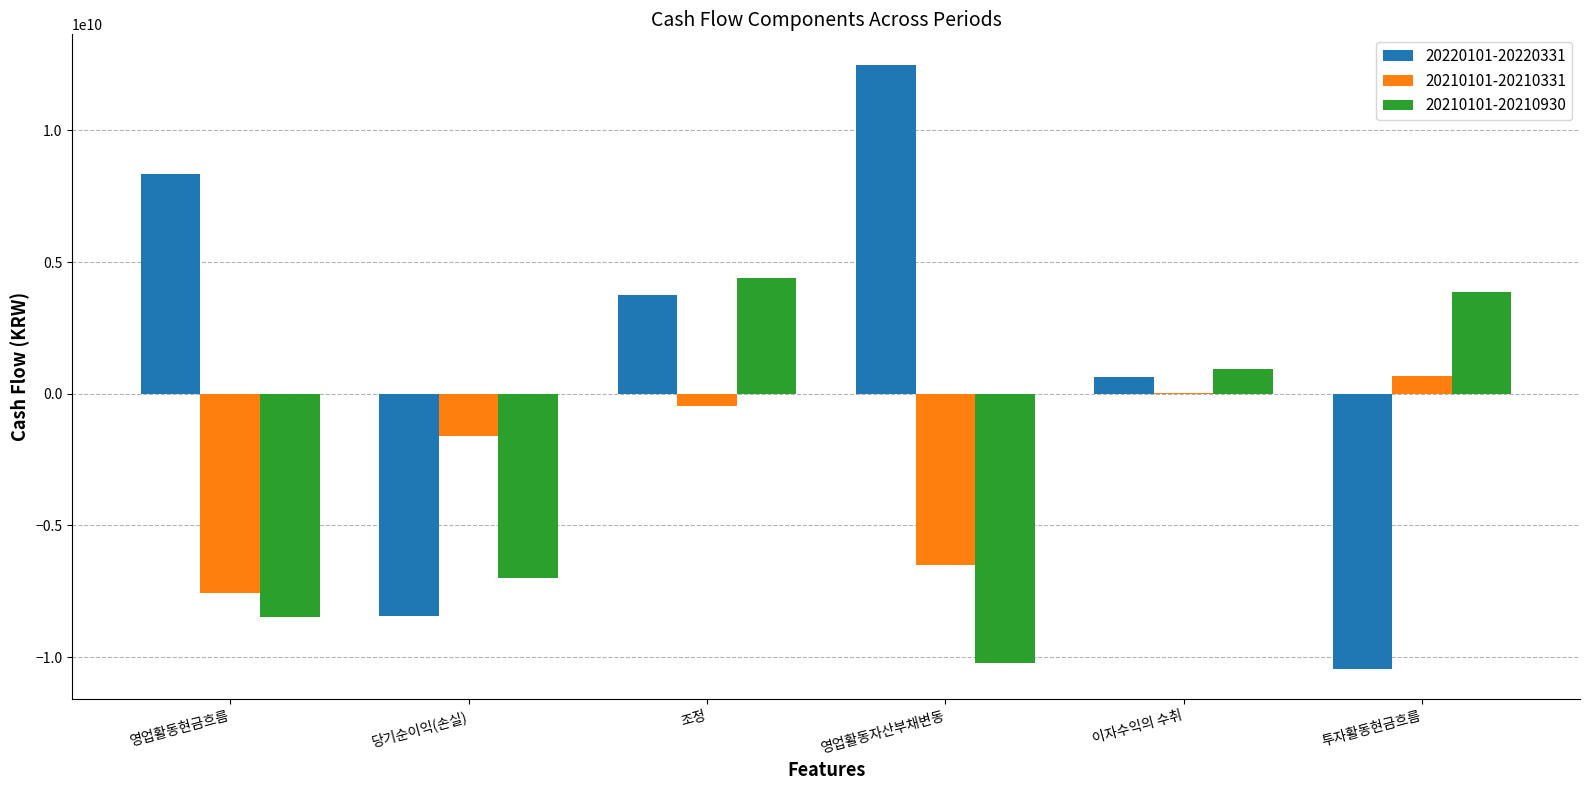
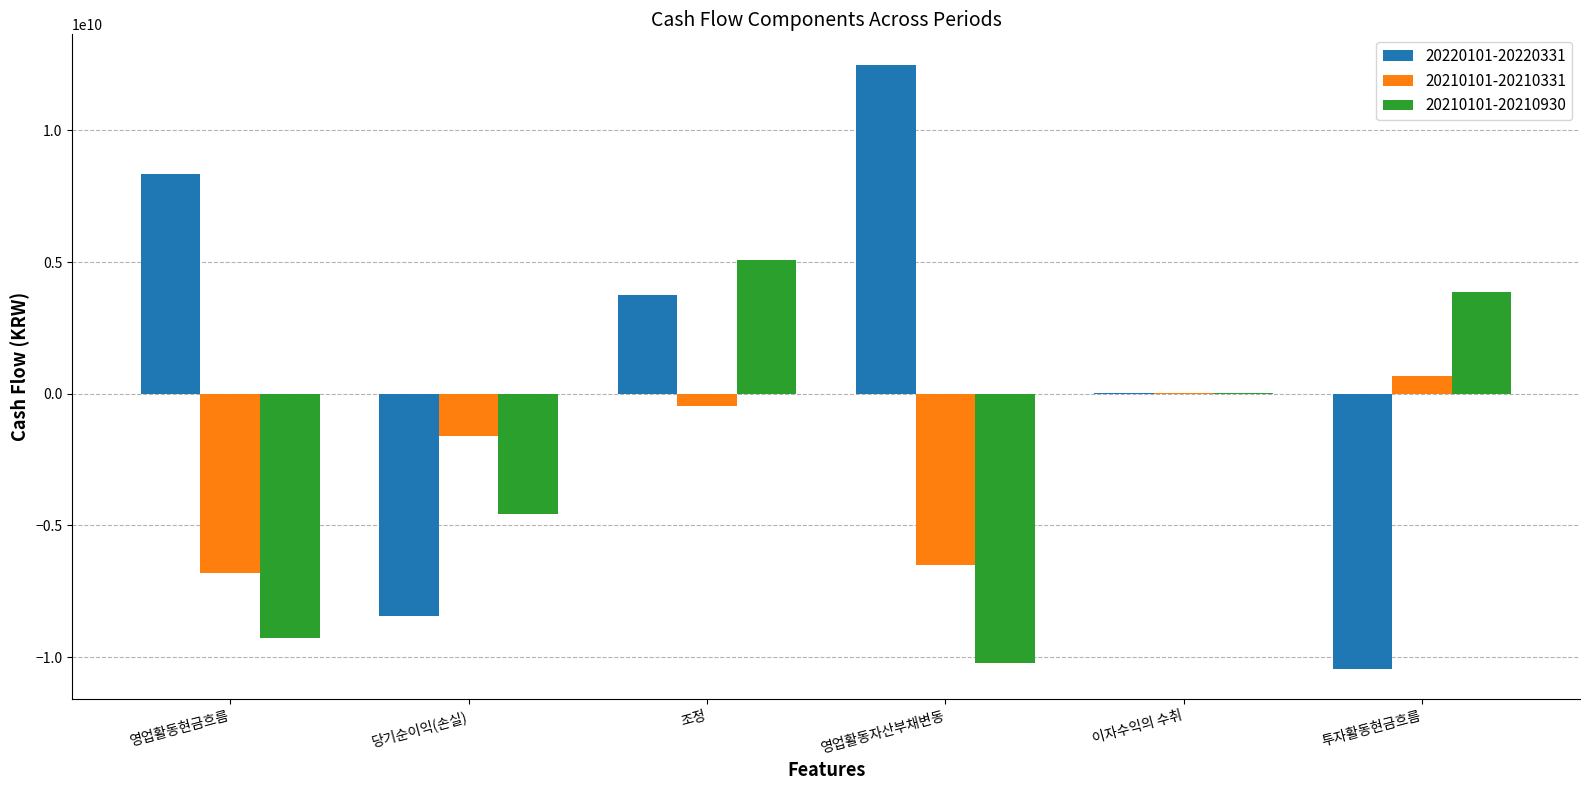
  {
    "20220101-20220331": {
      "영업활동현금흐름": 8300000000,
      "당기순이익(손실)": -8400000000,
      "조정": 3800000000,
      "영업활동자산부채변동": 12500000000,
-     "이자수익의 수취": 600000000,
+     "이자수익의 수취": 0,
      "투자활동현금흐름": -10500000000
    },
    "20210101-20210331": {
-     "영업활동현금흐름": -7600000000,
+     "영업활동현금흐름": -6800000000,
      "당기순이익(손실)": -1600000000,
      "조정": -500000000,
      "영업활동자산부채변동": -6500000000,
      "투자활동현금흐름": 700000000
    },
    "20210101-20210930": {
-     "영업활동현금흐름": -8500000000,
-     "당기순이익(손실)": -7000000000,
-     "조정": 4400000000,
+     "영업활동현금흐름": -9300000000,
+     "당기순이익(손실)": -4600000000,
+     "조정": 5100000000,
      "영업활동자산부채변동": -10200000000,
-     "이자수익의 수취": 900000000,
+     "이자수익의 수취": 0,
      "투자활동현금흐름": 3900000000
    }
  }
